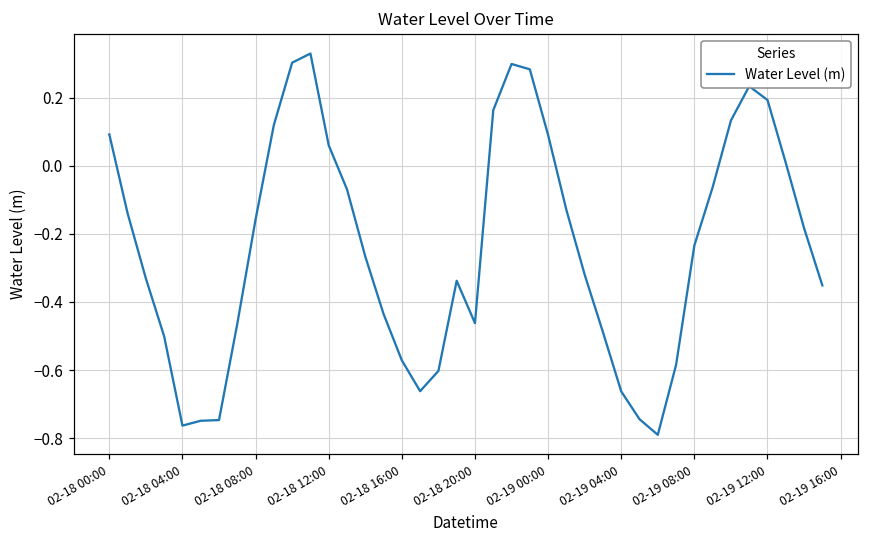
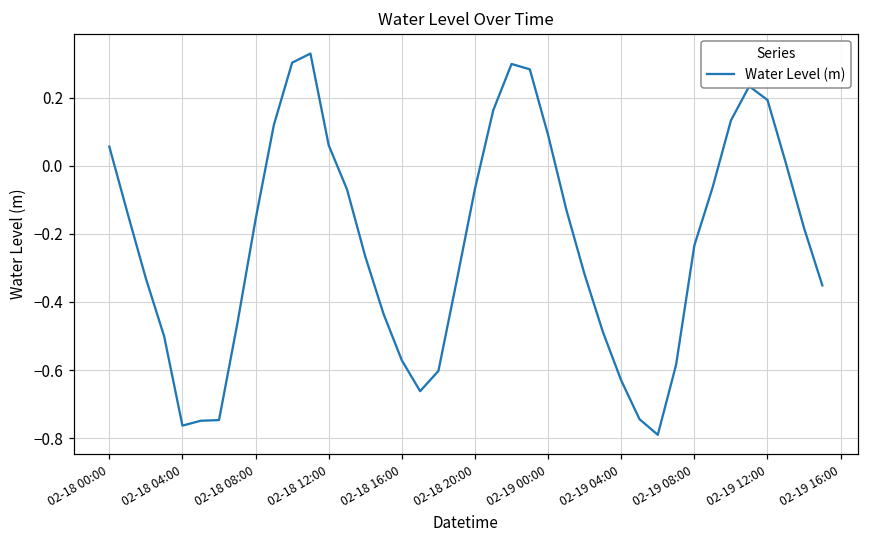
  {
-   "02-18 00:00": 0.09,
+   "02-18 00:00": 0.06,
    "02-18 04:00": -0.76,
    "02-18 08:00": -0.16,
    "02-18 12:00": 0.06,
    "02-18 16:00": -0.57,
-   "02-18 20:00": -0.46,
+   "02-18 20:00": -0.07,
    "02-19 00:00": 0.09,
-   "02-19 04:00": -0.66,
+   "02-19 04:00": -0.63,
    "02-19 08:00": -0.23,
    "02-19 12:00": 0.19
  }
